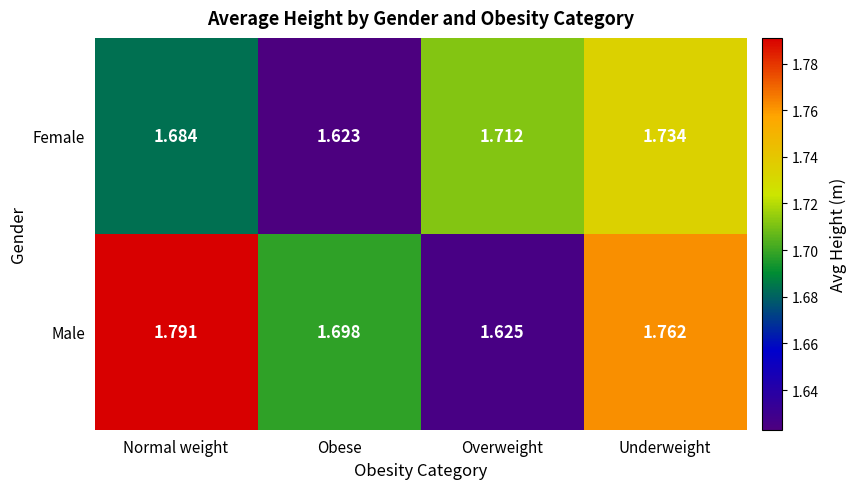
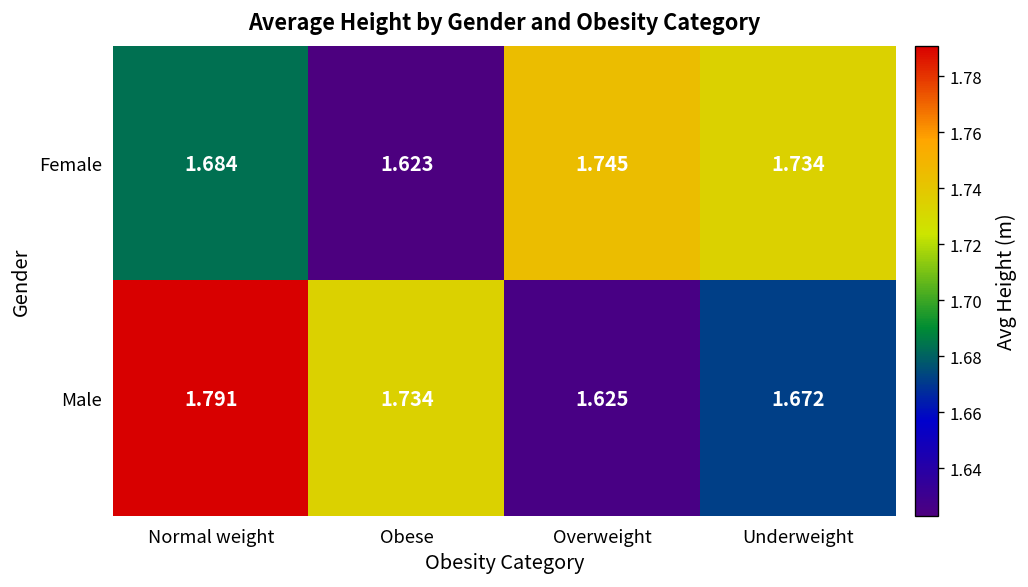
  {
    "Female": {
      "Normal weight": 1.684,
      "Obese": 1.623,
-     "Overweight": 1.712,
+     "Overweight": 1.745,
      "Underweight": 1.734
    },
    "Male": {
      "Normal weight": 1.791,
-     "Obese": 1.698,
+     "Obese": 1.734,
      "Overweight": 1.625,
-     "Underweight": 1.762
+     "Underweight": 1.672
    }
  }
